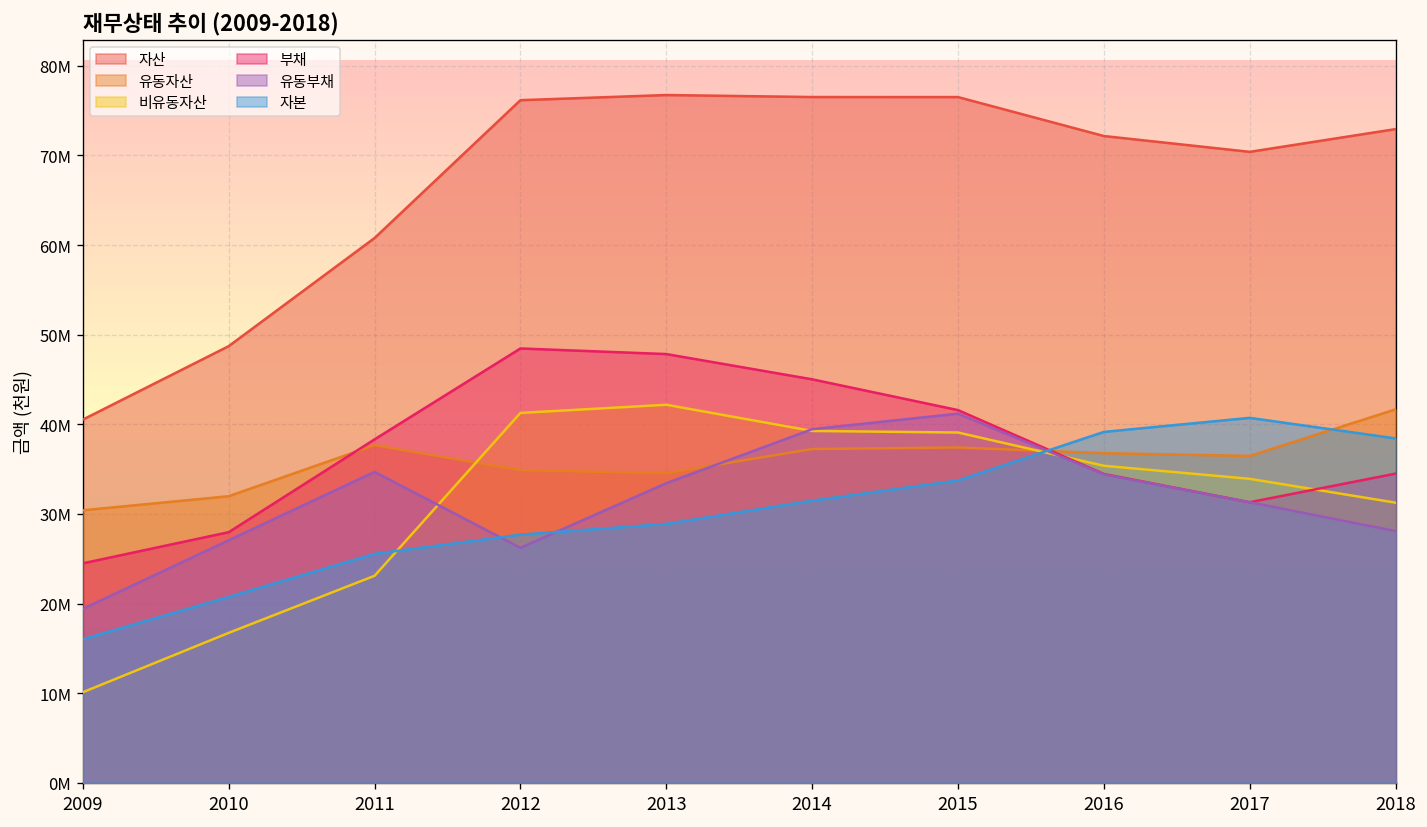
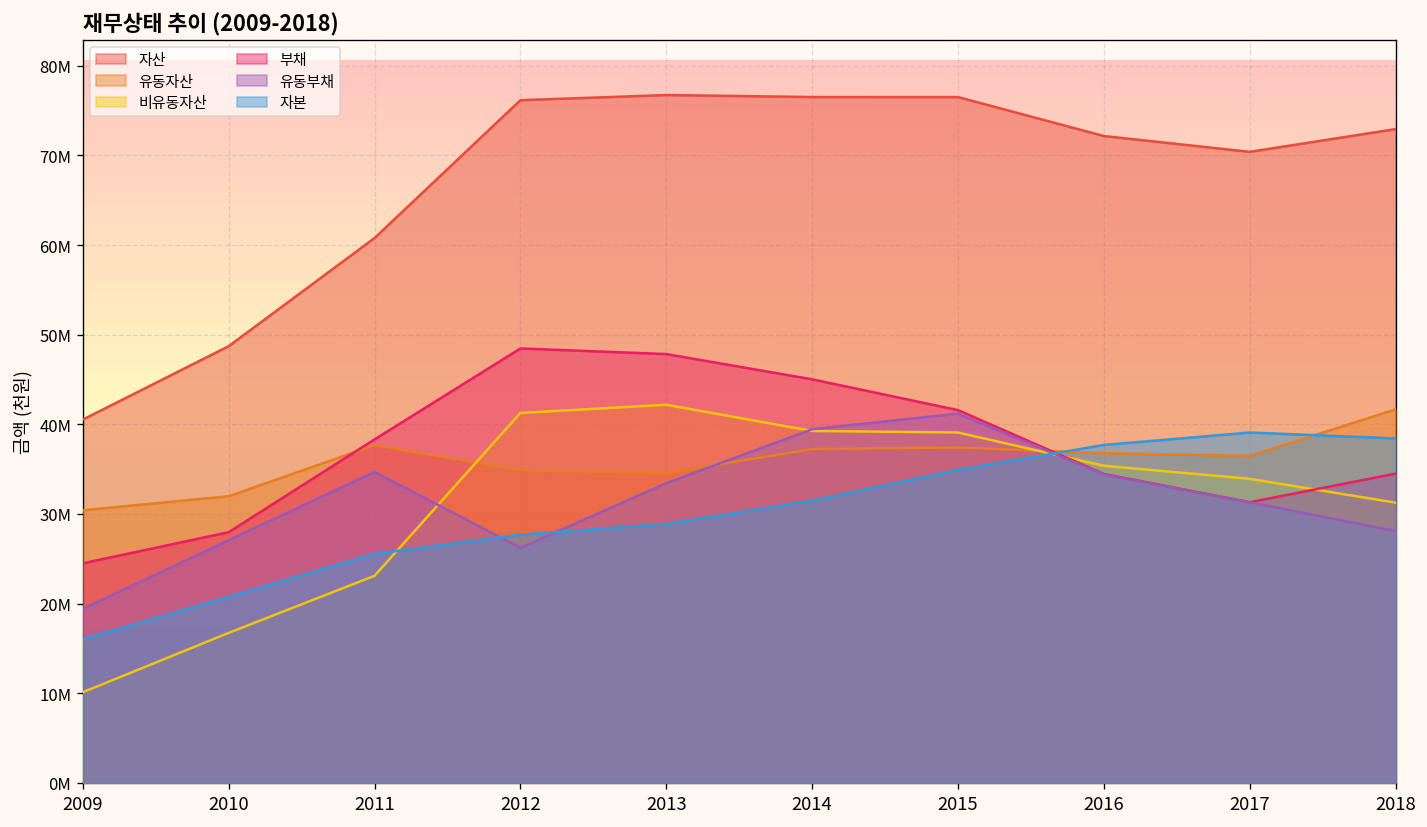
  {
    "유동부채": {
      "2009": 19000000,
      "2010": 27000000,
      "2011": 35000000,
      "2012": 26000000,
      "2013": 33000000,
      "2015": 41000000,
      "2018": 28000000
    },
    "자본": {
      "2009": 16000000,
      "2010": 21000000,
      "2011": 26000000,
      "2012": 28000000,
      "2013": 29000000,
      "2014": 31000000,
-     "2015": 34000000,
-     "2016": 39000000,
-     "2017": 41000000,
+     "2015": 35000000,
+     "2016": 38000000,
+     "2017": 39000000,
      "2018": 38000000
    }
  }
